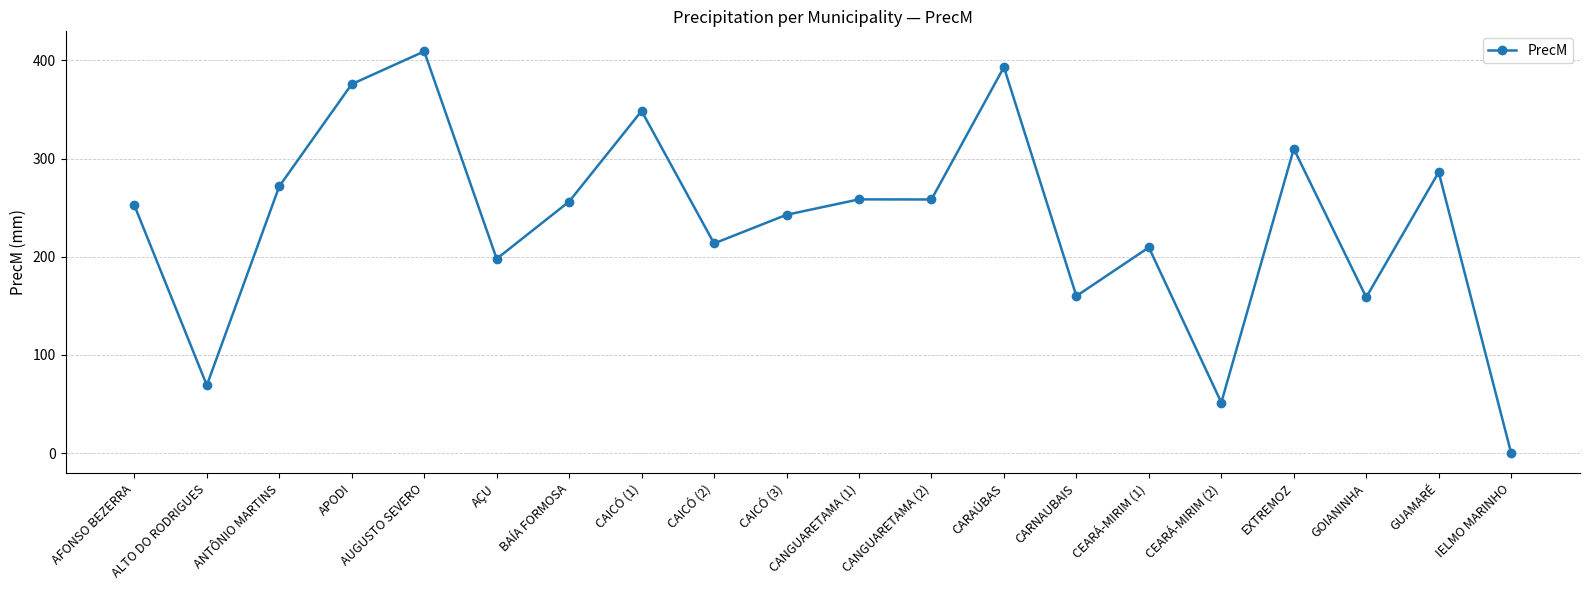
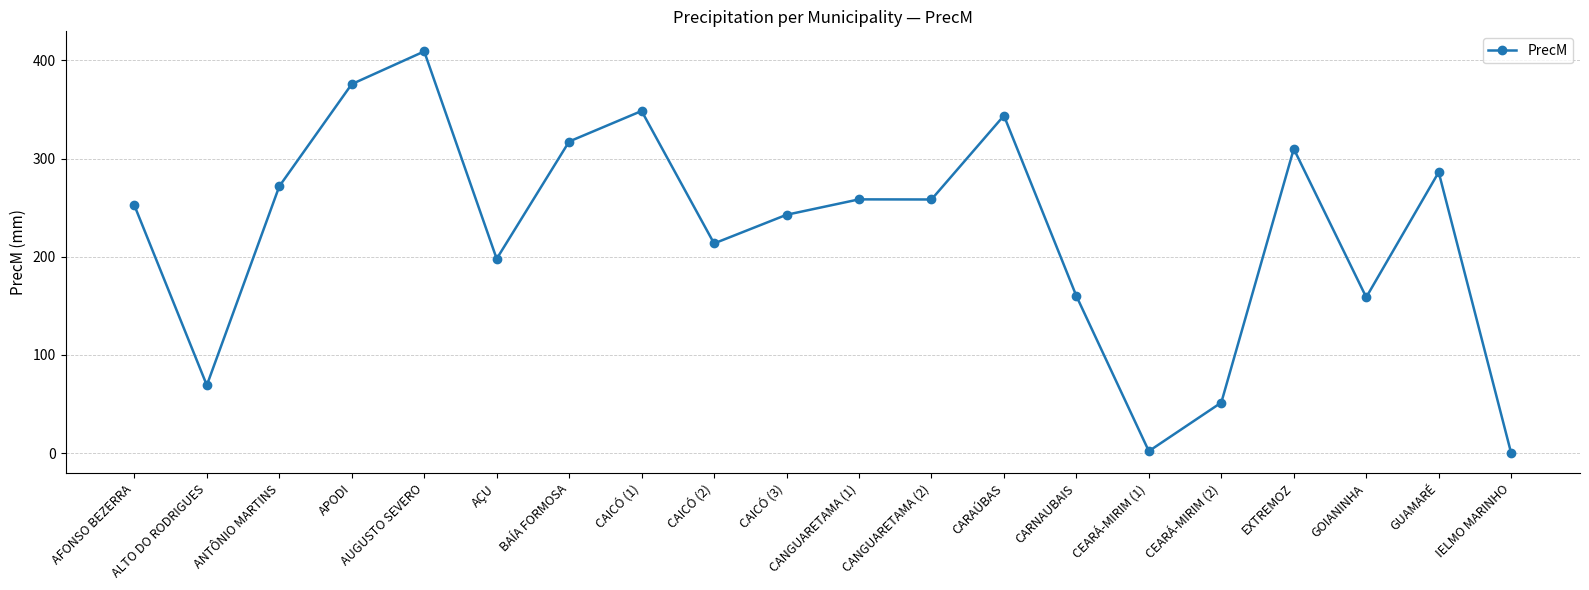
  {
    "AFONSO BEZERRA": 250,
    "ALTO DO RODRIGUES": 70,
    "ANTÔNIO MARTINS": 270,
    "APODI": 380,
    "AUGUSTO SEVERO": 410,
    "AÇU": 200,
-   "BAÍA FORMOSA": 260,
+   "BAÍA FORMOSA": 320,
    "CAICÓ (1)": 350,
    "CAICÓ (2)": 210,
    "CAICÓ (3)": 240,
    "CANGUARETAMA (1)": 260,
    "CANGUARETAMA (2)": 260,
-   "CARAÚBAS": 390,
+   "CARAÚBAS": 340,
    "CARNAUBAIS": 160,
-   "CEARÁ-MIRIM (1)": 210,
+   "CEARÁ-MIRIM (1)": 0,
    "CEARÁ-MIRIM (2)": 50,
    "EXTREMOZ": 310,
    "GOIANINHA": 160,
    "GUAMARÉ": 290,
    "IELMO MARINHO": 0
  }
